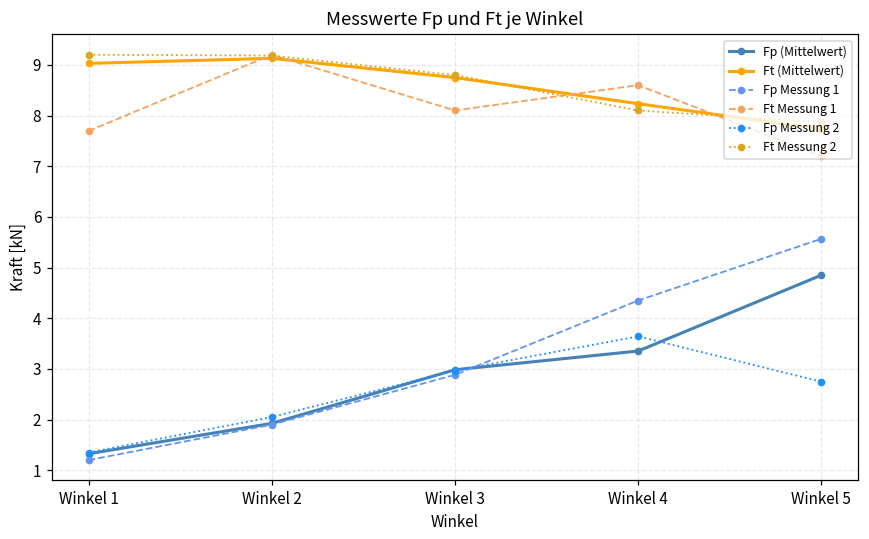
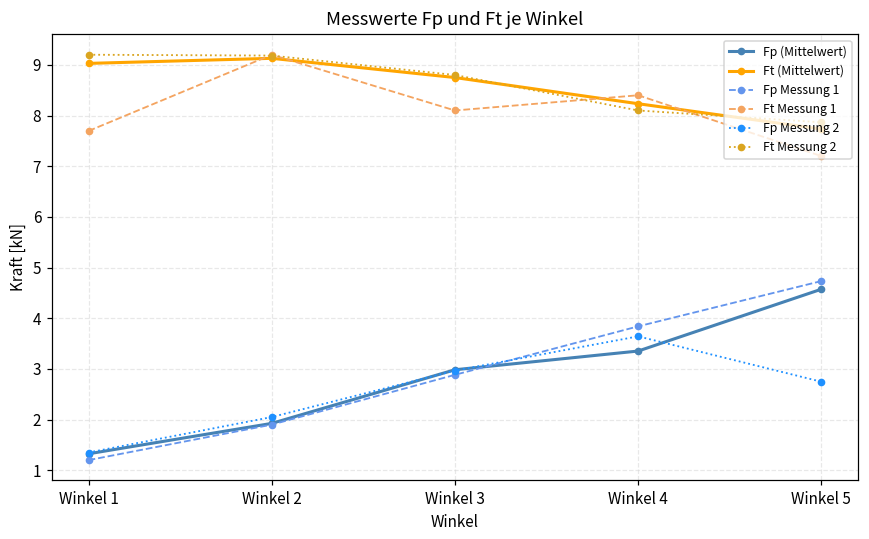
  {
    "Fp (Mittelwert)": {
      "Winkel 4": 3.4,
-     "Winkel 5": 4.9
+     "Winkel 5": 4.6
    },
    "Fp Messung 1": {
      "Winkel 1": 1.2,
      "Winkel 3": 2.9,
-     "Winkel 4": 4.4,
-     "Winkel 5": 5.6
+     "Winkel 4": 3.8,
+     "Winkel 5": 4.7
    },
    "Ft Messung 1": {
      "Winkel 1": 7.7,
      "Winkel 3": 8.1,
-     "Winkel 4": 8.6,
+     "Winkel 4": 8.4,
      "Winkel 5": 7.2
    },
    "Fp Messung 2": {
      "Winkel 2": 2.1,
      "Winkel 4": 3.6,
      "Winkel 5": 2.7
    }
  }
